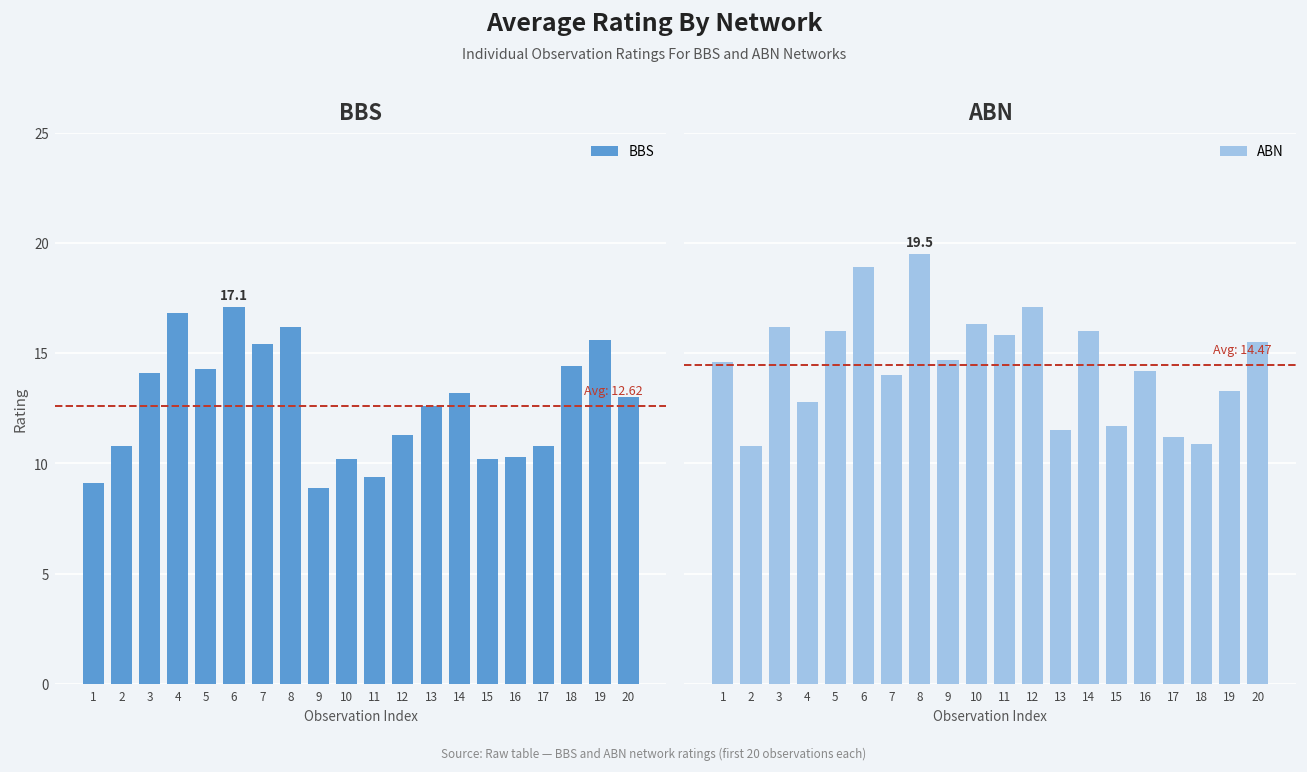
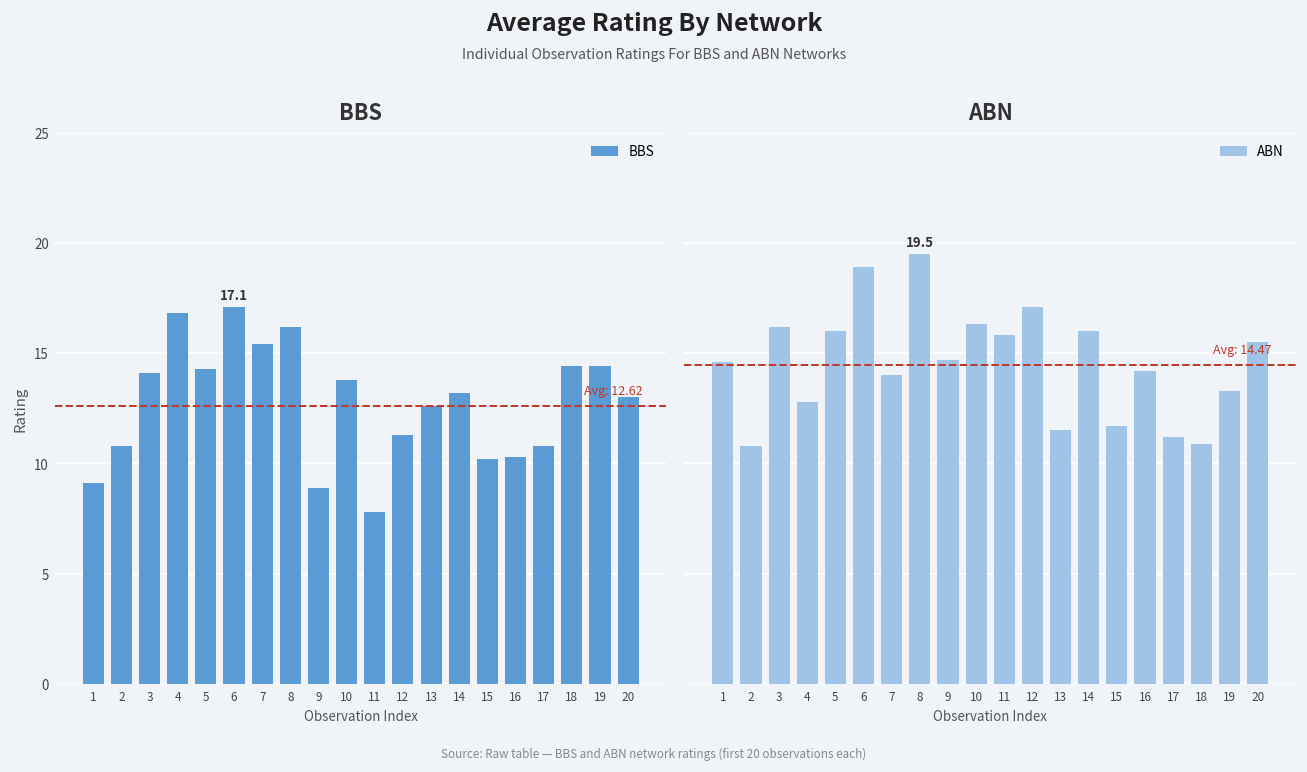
  {
    "BBS": {
      "1": 9.1,
      "2": 10.8,
      "3": 14.1,
      "4": 16.8,
      "5": 14.3,
      "7": 15.4,
      "8": 16.2,
      "9": 8.9,
-     "10": 10.2,
-     "11": 9.4,
+     "10": 13.8,
+     "11": 7.8,
      "12": 11.3,
      "13": 12.6,
      "14": 13.2,
      "15": 10.2,
      "16": 10.3,
      "17": 10.8,
      "18": 14.4,
-     "19": 15.6
+     "19": 14.4
    },
    "ABN": {
      "8": 19.5
    }
  }
